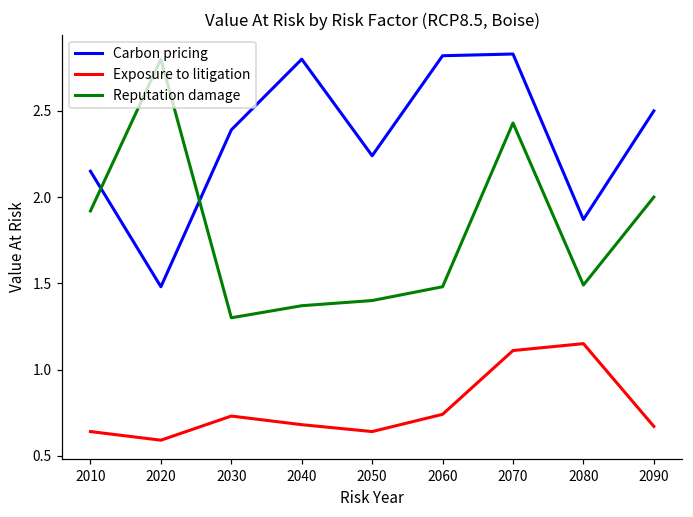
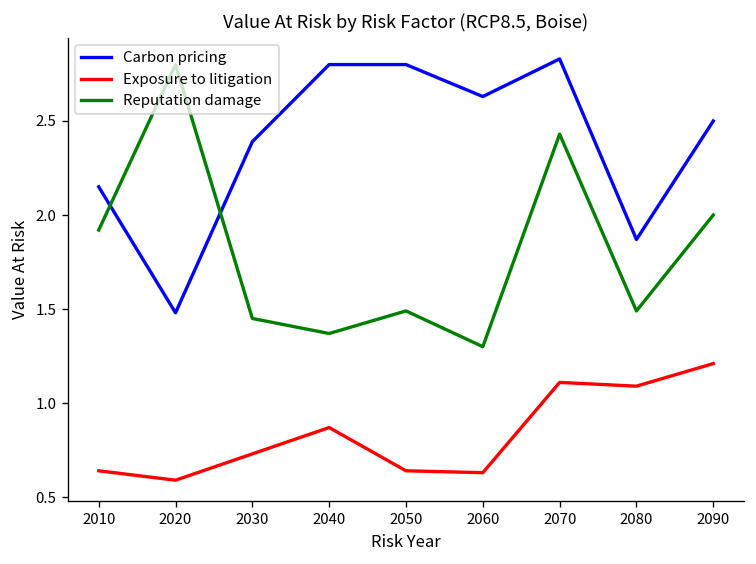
  {
    "Carbon pricing": {
      "2010": 2.15,
      "2020": 1.48,
      "2030": 2.39,
      "2040": 2.80,
-     "2050": 2.24,
-     "2060": 2.82,
+     "2050": 2.80,
+     "2060": 2.63,
      "2070": 2.83,
      "2080": 1.87,
      "2090": 2.50
    },
    "Exposure to litigation": {
      "2010": 0.64,
      "2020": 0.59,
      "2030": 0.73,
-     "2040": 0.68,
+     "2040": 0.87,
      "2050": 0.64,
-     "2060": 0.74,
+     "2060": 0.63,
      "2070": 1.11,
-     "2080": 1.15,
-     "2090": 0.67
+     "2080": 1.09,
+     "2090": 1.21
    },
    "Reputation damage": {
      "2010": 1.92,
-     "2030": 1.30,
+     "2030": 1.45,
      "2040": 1.37,
-     "2050": 1.40,
-     "2060": 1.48,
+     "2050": 1.49,
+     "2060": 1.30,
      "2070": 2.43,
      "2080": 1.49,
      "2090": 2.00
    }
  }
